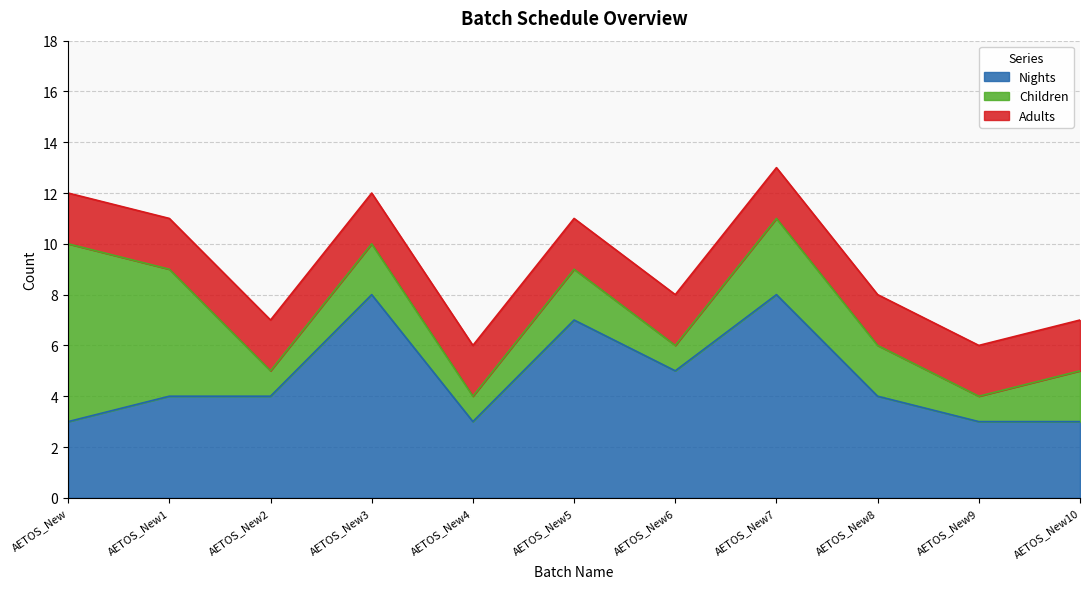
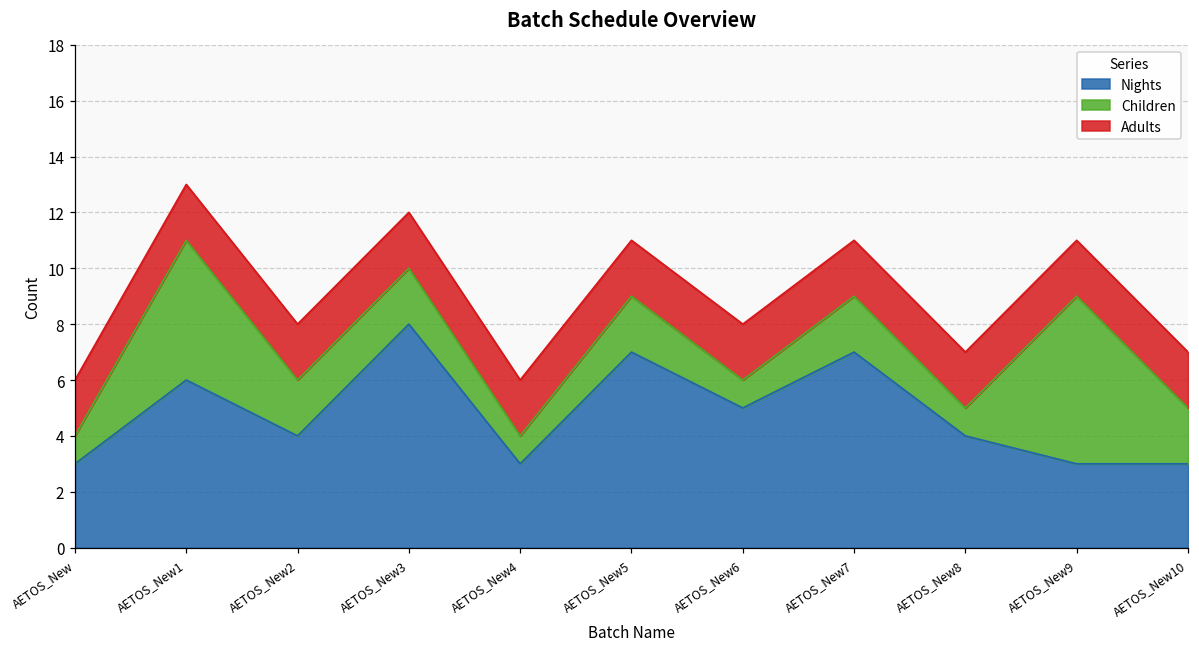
  {
    "Nights": {
      "AETOS_New": 3,
-     "AETOS_New1": 4,
+     "AETOS_New1": 6,
      "AETOS_New2": 4,
      "AETOS_New3": 8,
      "AETOS_New4": 3,
      "AETOS_New5": 7,
      "AETOS_New6": 5,
-     "AETOS_New7": 8,
+     "AETOS_New7": 7,
      "AETOS_New8": 4,
      "AETOS_New9": 3,
      "AETOS_New10": 3
    },
    "Children": {
-     "AETOS_New": 7,
+     "AETOS_New": 1,
      "AETOS_New1": 5,
-     "AETOS_New2": 1,
+     "AETOS_New2": 2,
      "AETOS_New3": 2,
      "AETOS_New4": 1,
      "AETOS_New5": 2,
      "AETOS_New6": 1,
-     "AETOS_New7": 3,
-     "AETOS_New8": 2,
-     "AETOS_New9": 1,
+     "AETOS_New7": 2,
+     "AETOS_New8": 1,
+     "AETOS_New9": 6,
      "AETOS_New10": 2
    },
    "Adults": {
      "AETOS_New": 2,
      "AETOS_New1": 2,
      "AETOS_New2": 2,
      "AETOS_New3": 2,
      "AETOS_New4": 2,
      "AETOS_New5": 2,
      "AETOS_New6": 2,
      "AETOS_New7": 2,
      "AETOS_New8": 2,
      "AETOS_New9": 2,
      "AETOS_New10": 2
    }
  }
